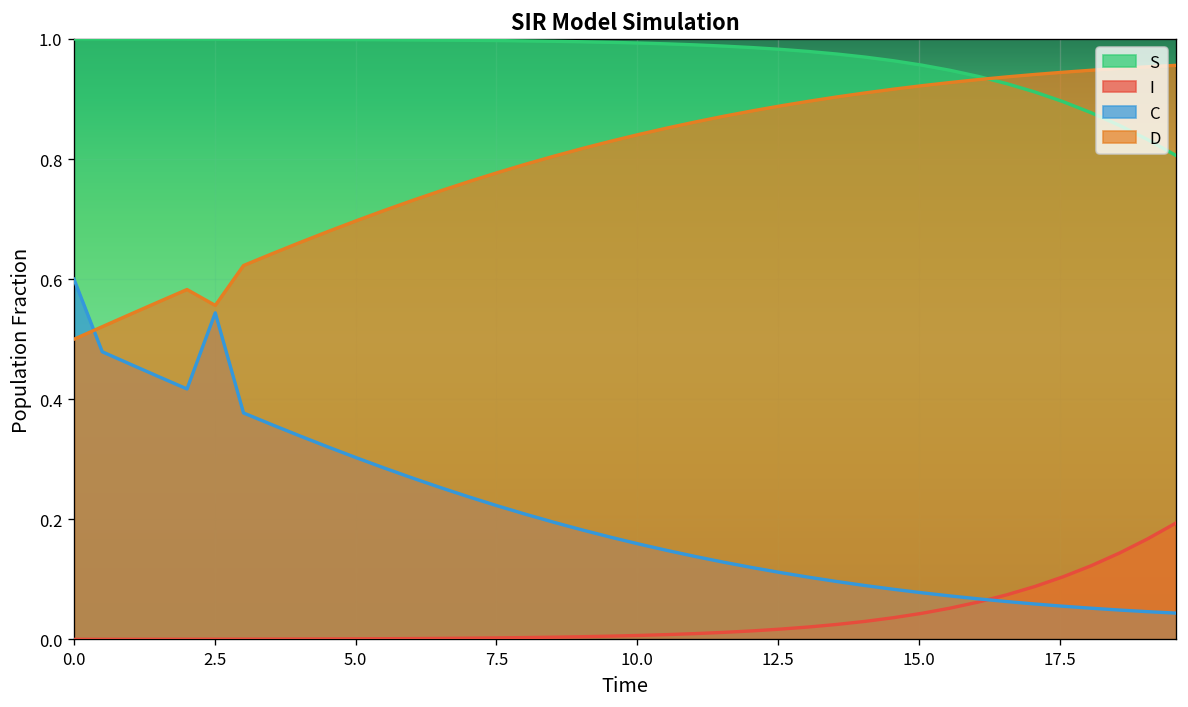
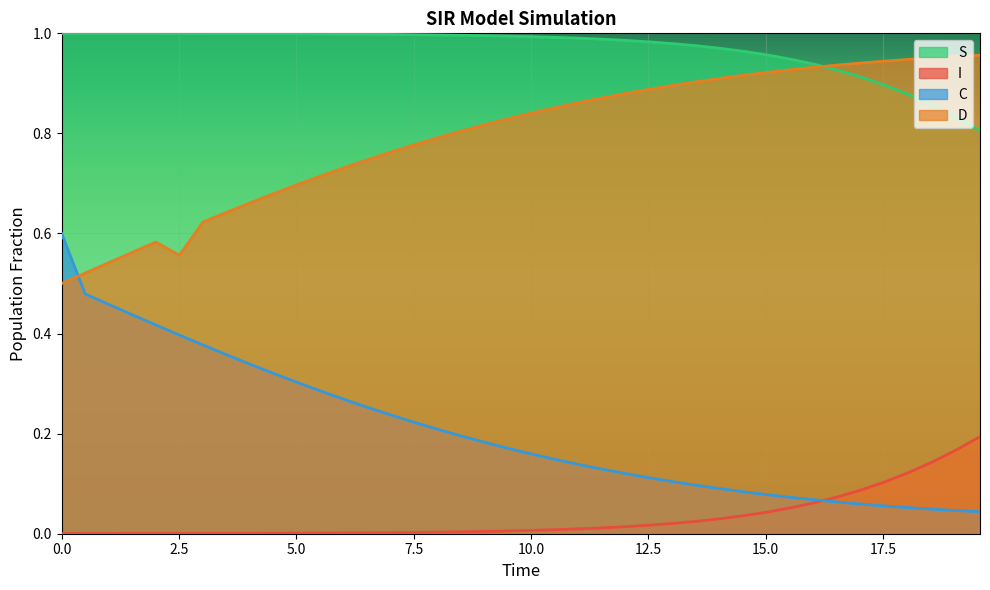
  {
    "S": {
      "0.0": 1.00,
      "2.5": 1.00
    },
    "C": {
      "0.0": 0.60,
-     "2.5": 0.54
+     "2.5": 0.40
    }
  }
